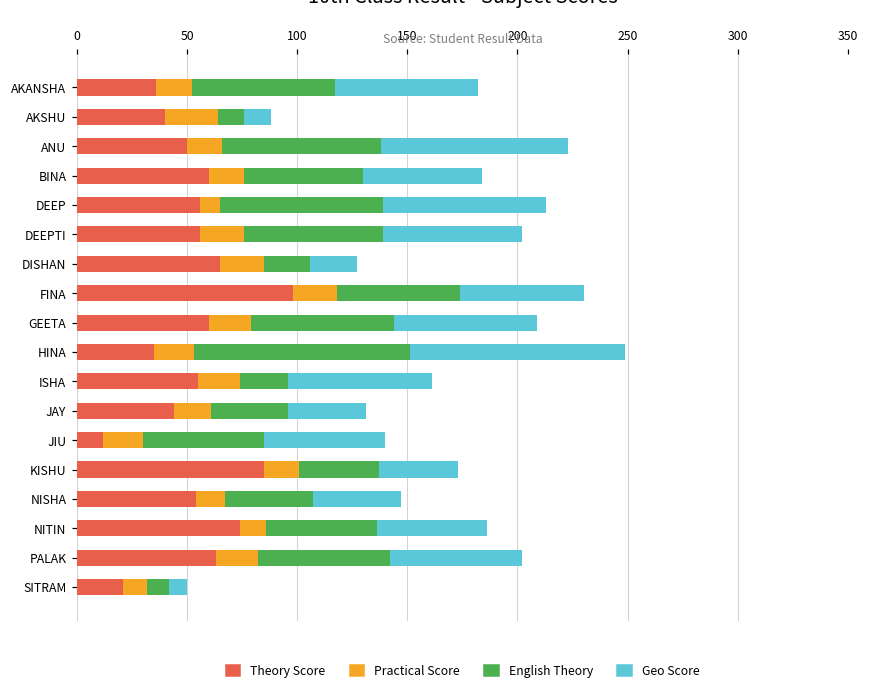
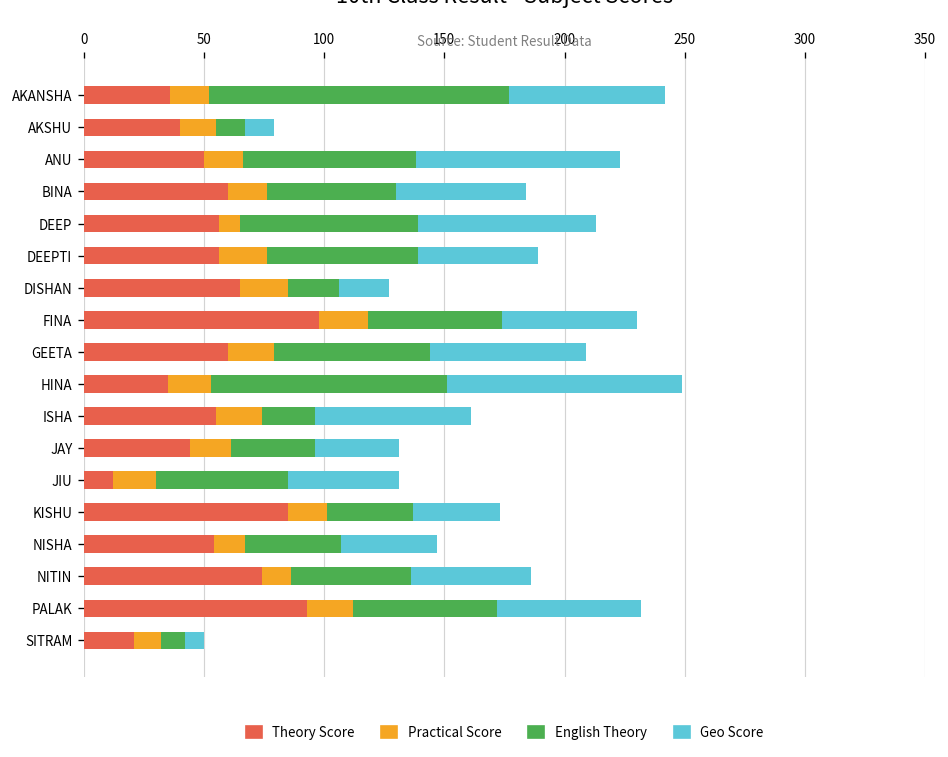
  {
    "Theory Score": {
      "AKANSHA": 36,
      "AKSHU": 40,
      "ANU": 50,
      "BINA": 60,
      "DEEP": 56,
      "DEEPTI": 56,
      "DISHAN": 65,
      "FINA": 98,
      "GEETA": 60,
      "HINA": 35,
      "ISHA": 55,
      "JAY": 44,
      "JIU": 12,
      "KISHU": 85,
      "NISHA": 54,
      "NITIN": 74,
-     "PALAK": 63,
+     "PALAK": 93,
      "SITRAM": 21
    },
    "Practical Score": {
      "AKANSHA": 16,
-     "AKSHU": 24,
+     "AKSHU": 15,
      "ANU": 16,
      "BINA": 16,
      "DEEP": 9,
      "DEEPTI": 20,
      "DISHAN": 20,
      "FINA": 20,
      "GEETA": 19,
      "HINA": 18,
      "ISHA": 19,
      "JAY": 17,
      "JIU": 18,
      "KISHU": 16,
      "NISHA": 13,
      "NITIN": 12,
      "PALAK": 19,
      "SITRAM": 11
    },
    "English Theory": {
-     "AKANSHA": 65,
+     "AKANSHA": 125,
      "AKSHU": 12,
      "ANU": 72,
      "BINA": 54,
      "DEEP": 74,
      "DEEPTI": 63,
      "DISHAN": 21,
      "FINA": 56,
      "GEETA": 65,
      "HINA": 98,
      "ISHA": 22,
      "JAY": 35,
      "JIU": 55,
      "KISHU": 36,
      "NISHA": 40,
      "NITIN": 50,
      "PALAK": 60,
      "SITRAM": 10
    },
    "Geo Score": {
      "AKANSHA": 65,
      "AKSHU": 12,
      "ANU": 85,
      "BINA": 54,
      "DEEP": 74,
-     "DEEPTI": 63,
+     "DEEPTI": 50,
      "DISHAN": 21,
      "FINA": 56,
      "GEETA": 65,
      "HINA": 98,
      "ISHA": 65,
      "JAY": 35,
-     "JIU": 55,
+     "JIU": 46,
      "KISHU": 36,
      "NISHA": 40,
      "NITIN": 50,
      "PALAK": 60,
      "SITRAM": 8
    }
  }
